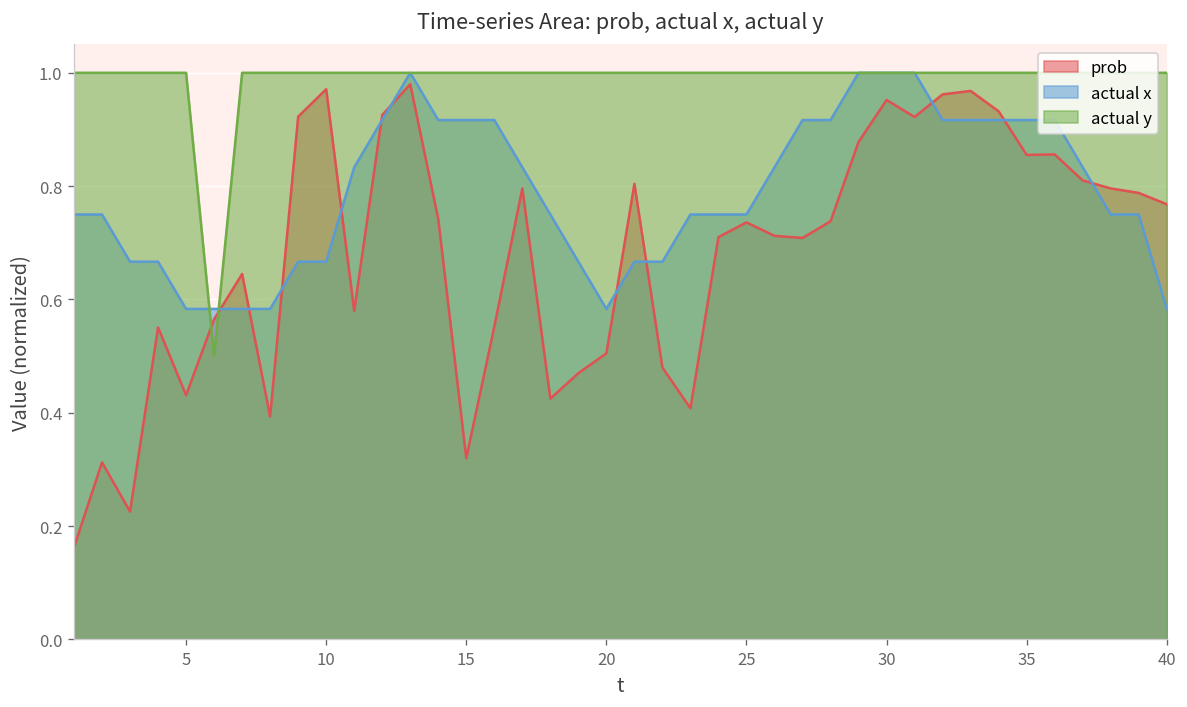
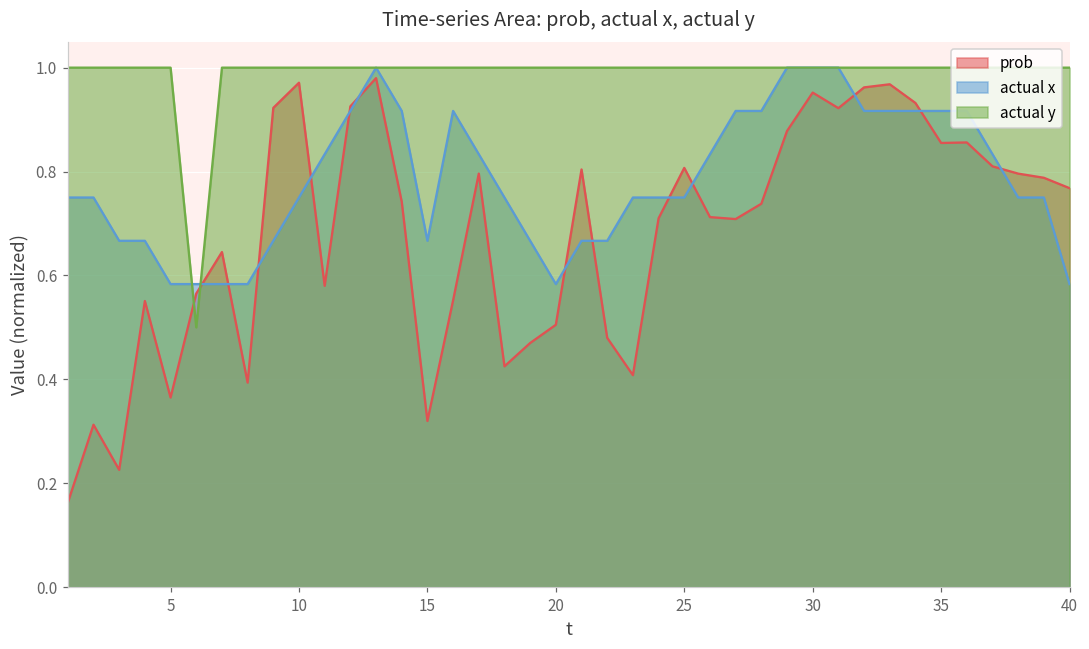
  {
    "prob": {
-     "5": 0.43,
+     "5": 0.36,
      "10": 0.97,
      "15": 0.32,
      "20": 0.51,
-     "25": 0.74,
+     "25": 0.81,
      "30": 0.95,
      "35": 0.86,
      "40": 0.77
    },
    "actual x": {
      "5": 0.58,
-     "10": 0.67,
-     "15": 0.92,
+     "10": 0.75,
+     "15": 0.67,
      "20": 0.58,
      "25": 0.75,
      "35": 0.92,
      "40": 0.58
    },
    "actual y": {
      "5": 1.00,
      "10": 1.00,
      "15": 1.00,
      "20": 1.00,
      "25": 1.00,
      "35": 1.00,
      "40": 1.00
    }
  }
